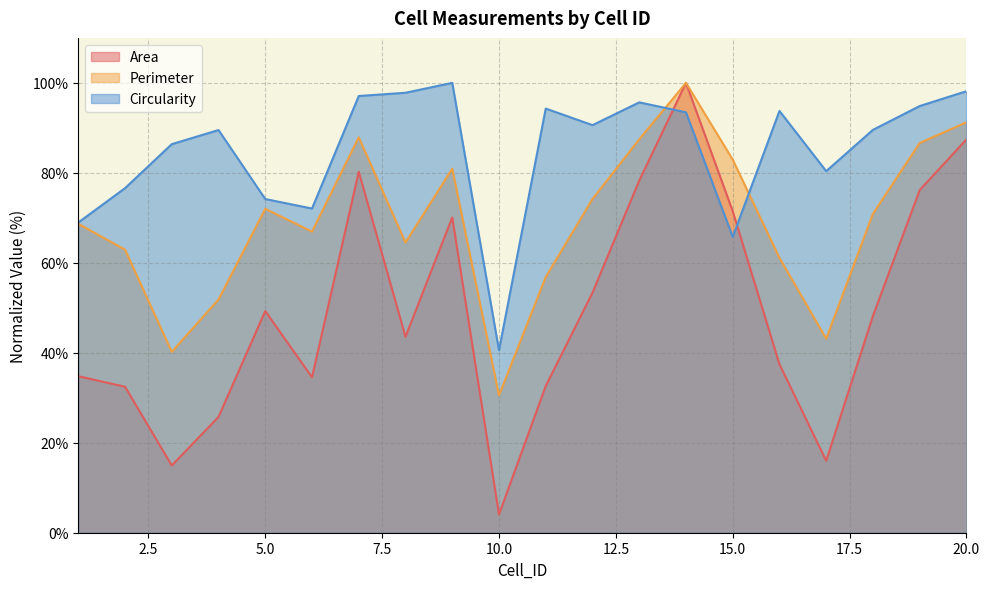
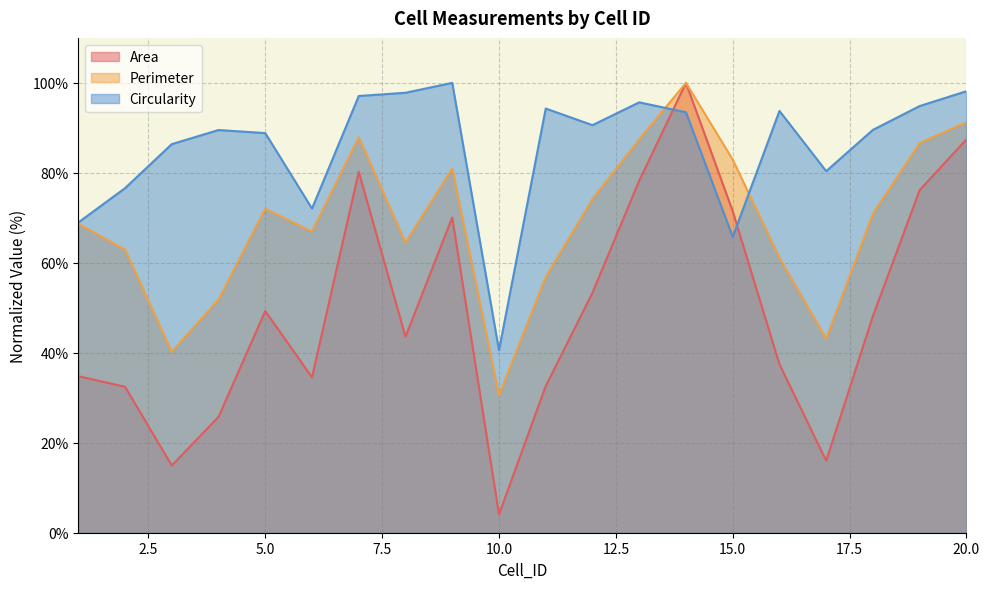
  {
    "Circularity": {
-     "5.0": "74%",
+     "5.0": "89%",
      "10.0": "41%",
      "15.0": "66%",
      "20.0": "98%"
    }
  }
